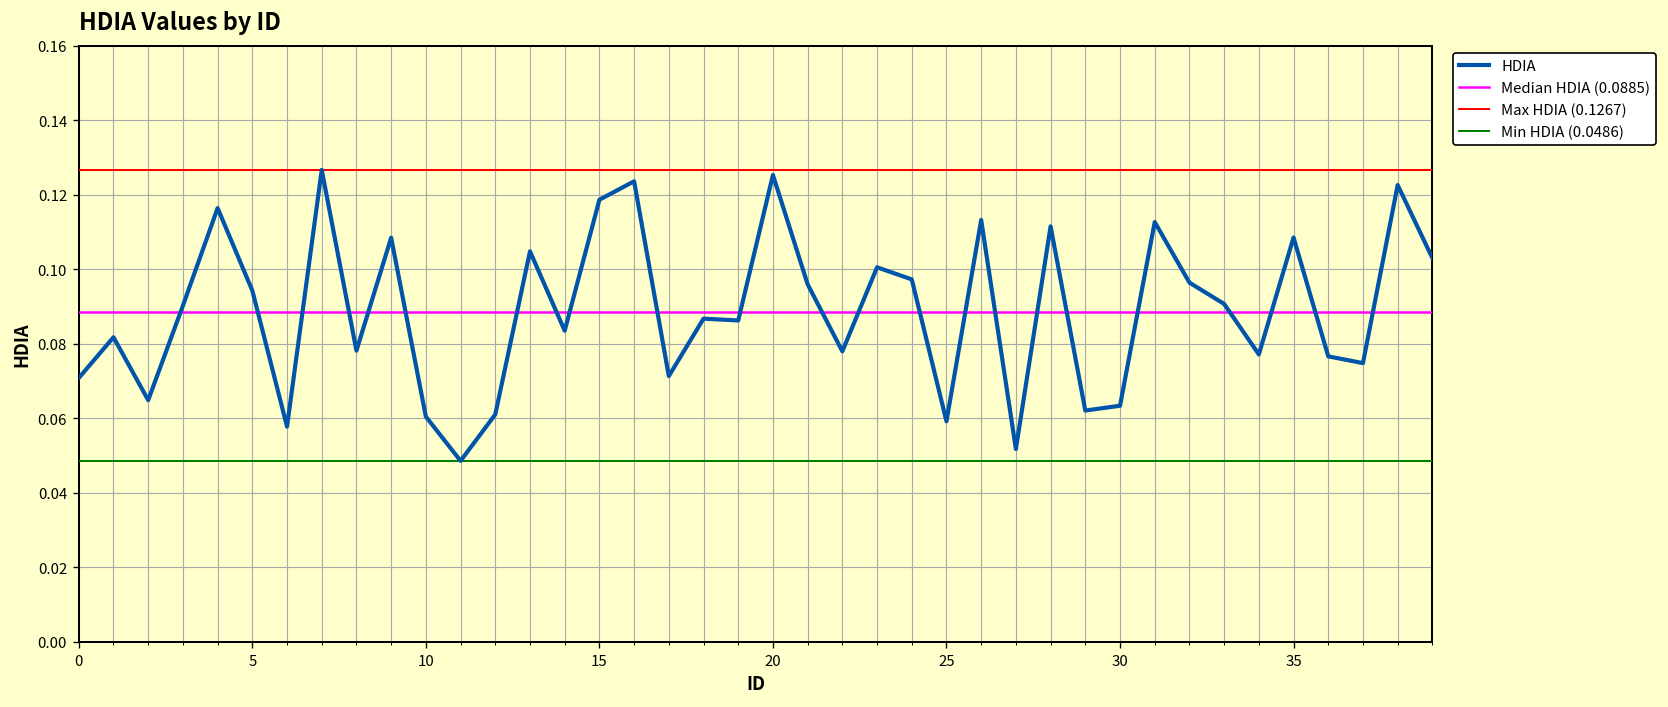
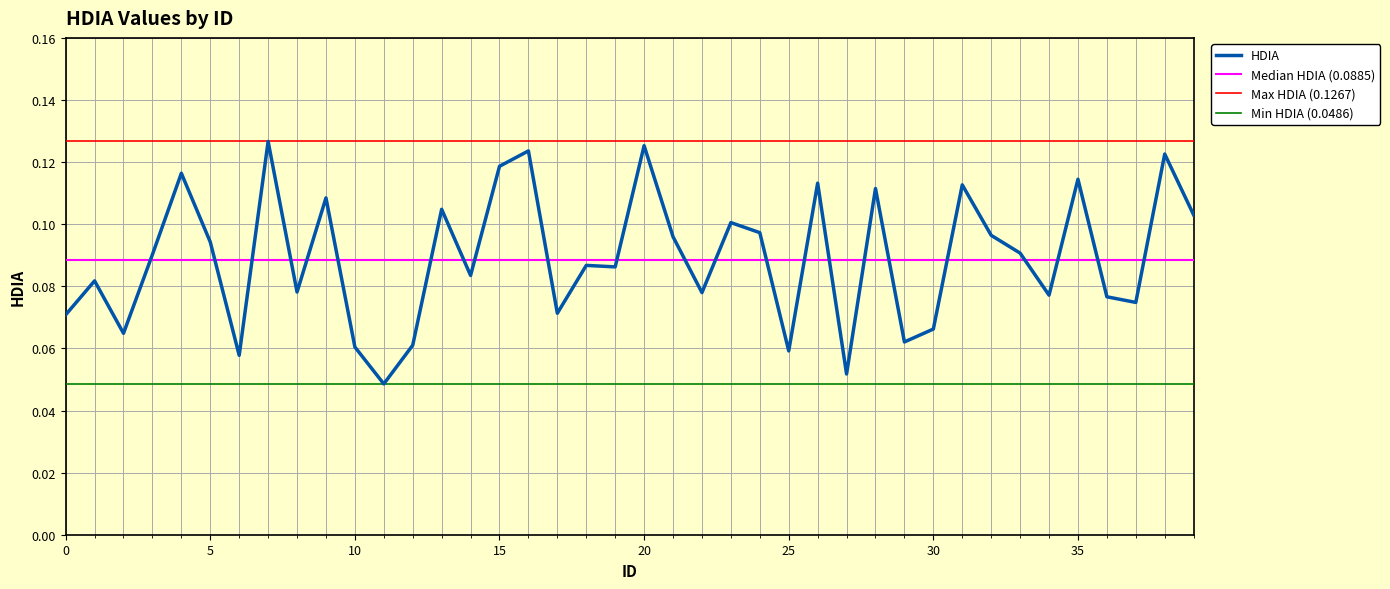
  {
    "0": 0.071,
    "5": 0.094,
    "10": 0.060,
    "15": 0.119,
    "20": 0.125,
    "25": 0.059,
-   "30": 0.063,
-   "35": 0.109
+   "30": 0.066,
+   "35": 0.114
  }
